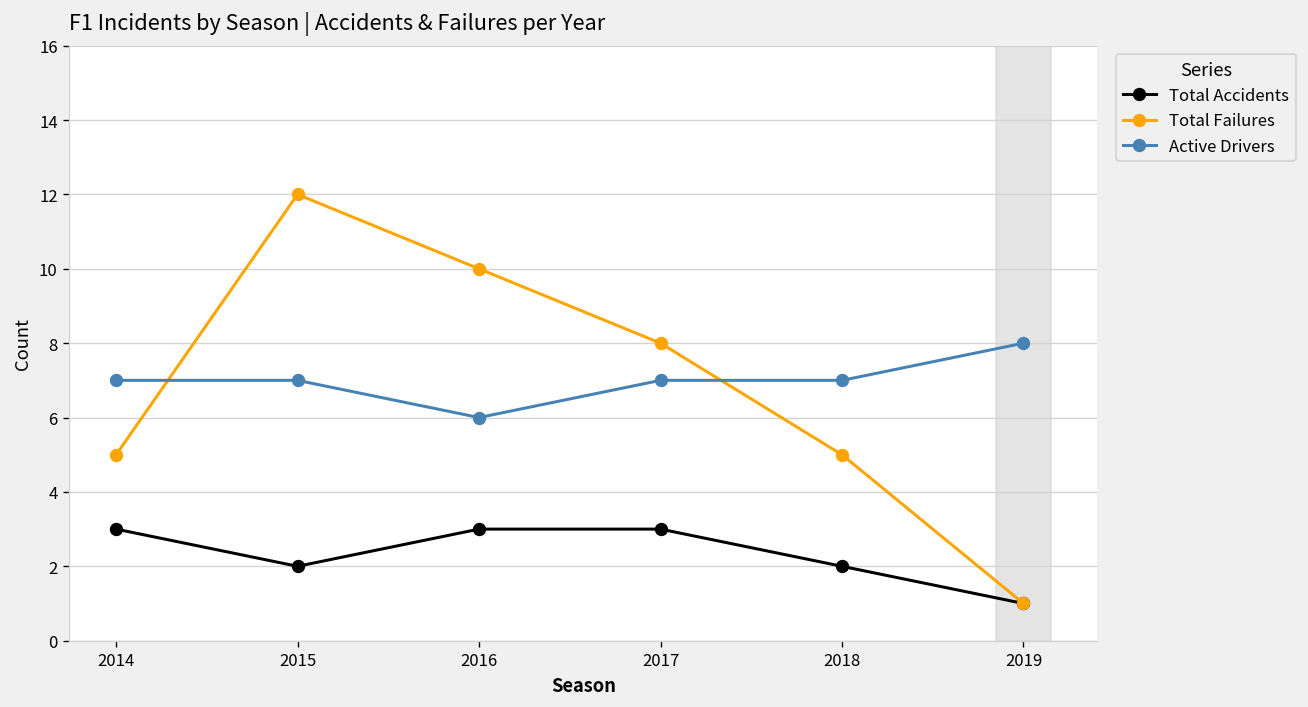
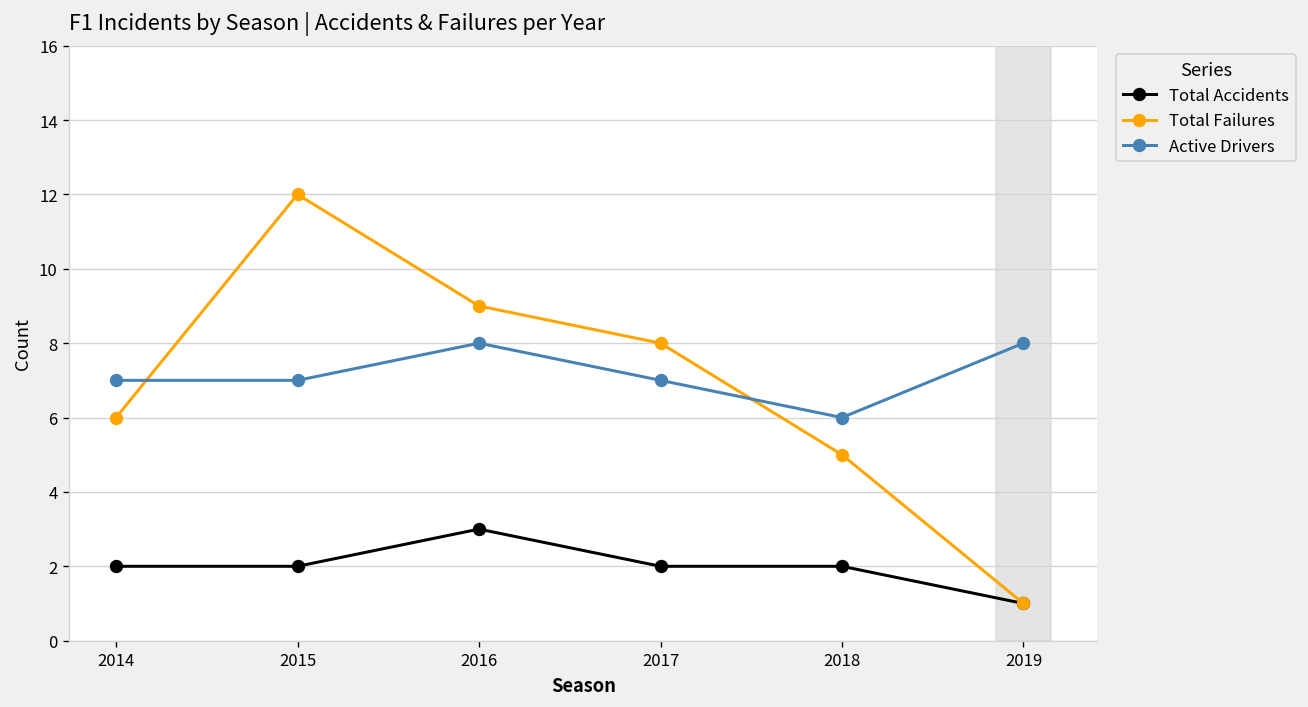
  {
    "Total Accidents": {
-     "2014": 3,
+     "2014": 2,
      "2015": 2,
      "2016": 3,
-     "2017": 3,
+     "2017": 2,
      "2018": 2
    },
    "Total Failures": {
-     "2014": 5,
+     "2014": 6,
      "2015": 12,
-     "2016": 10,
+     "2016": 9,
      "2017": 8,
      "2018": 5
    },
    "Active Drivers": {
      "2014": 7,
      "2015": 7,
-     "2016": 6,
+     "2016": 8,
      "2017": 7,
-     "2018": 7,
+     "2018": 6,
      "2019": 8
    }
  }
